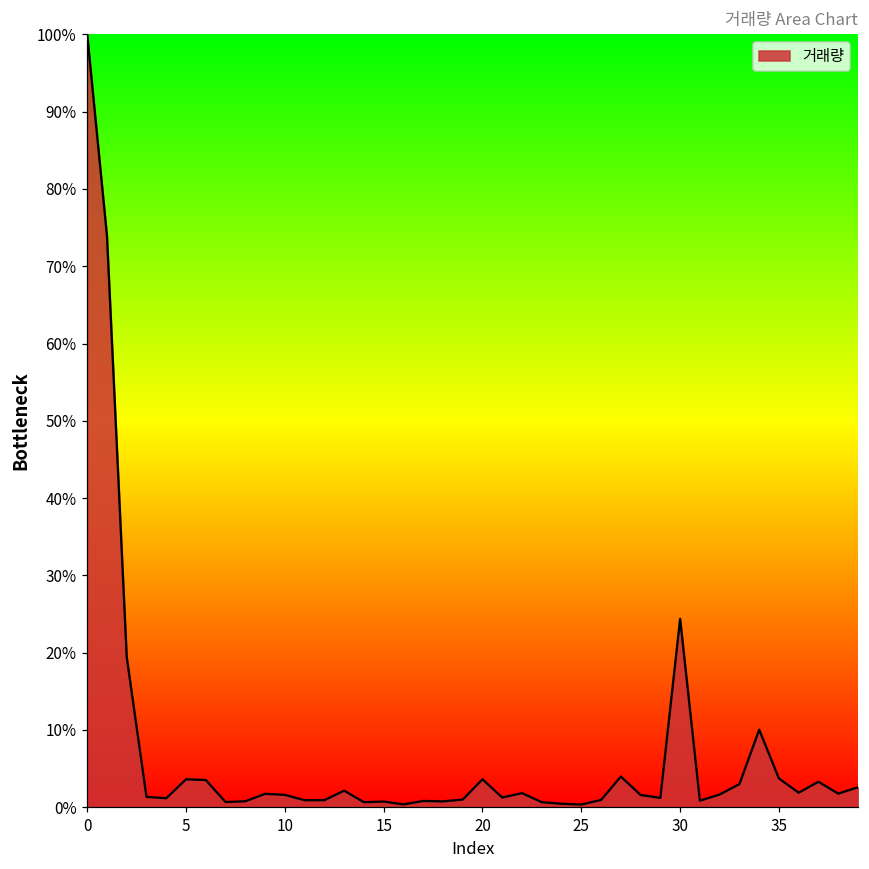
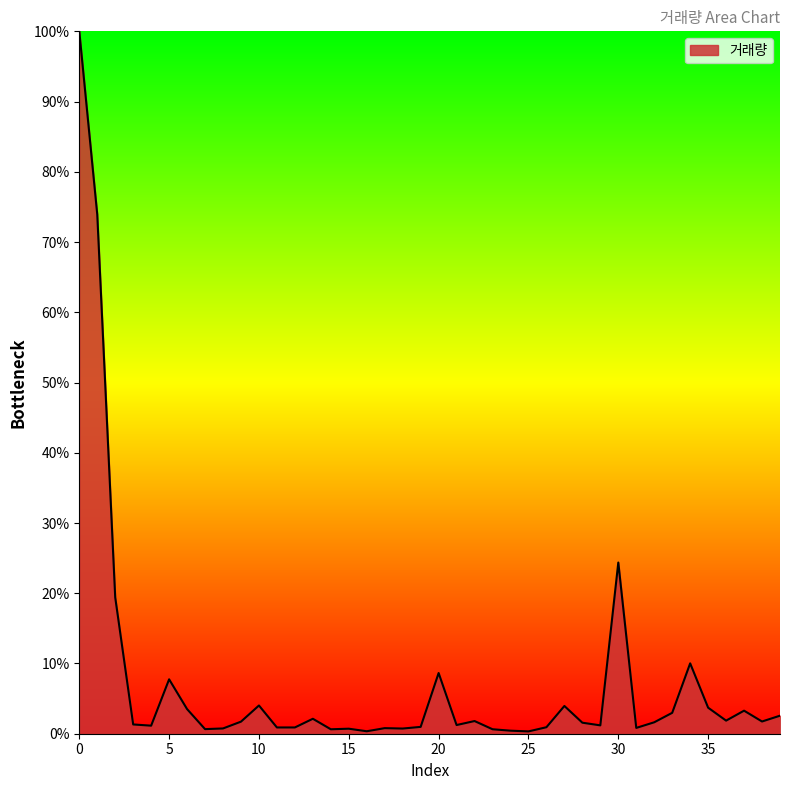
  {
    "0": "100%",
-   "5": "4%",
-   "10": "2%",
+   "5": "8%",
+   "10": "4%",
    "15": "1%",
-   "20": "4%",
+   "20": "9%",
    "25": "0%",
    "30": "24%",
    "35": "4%"
  }
